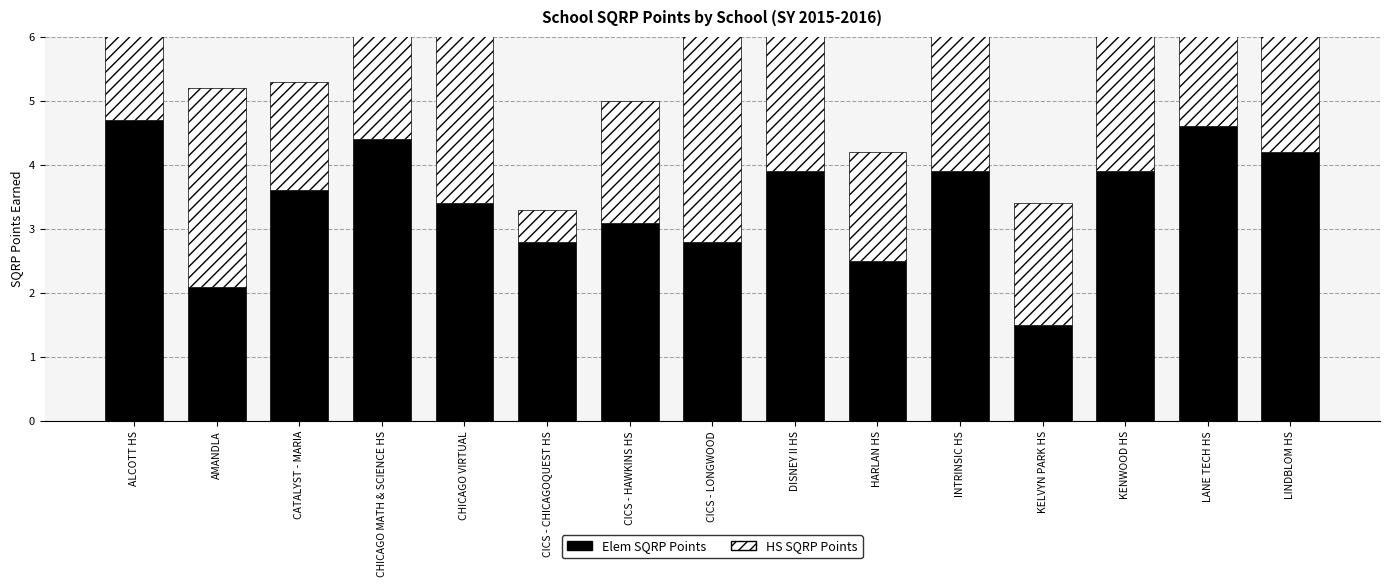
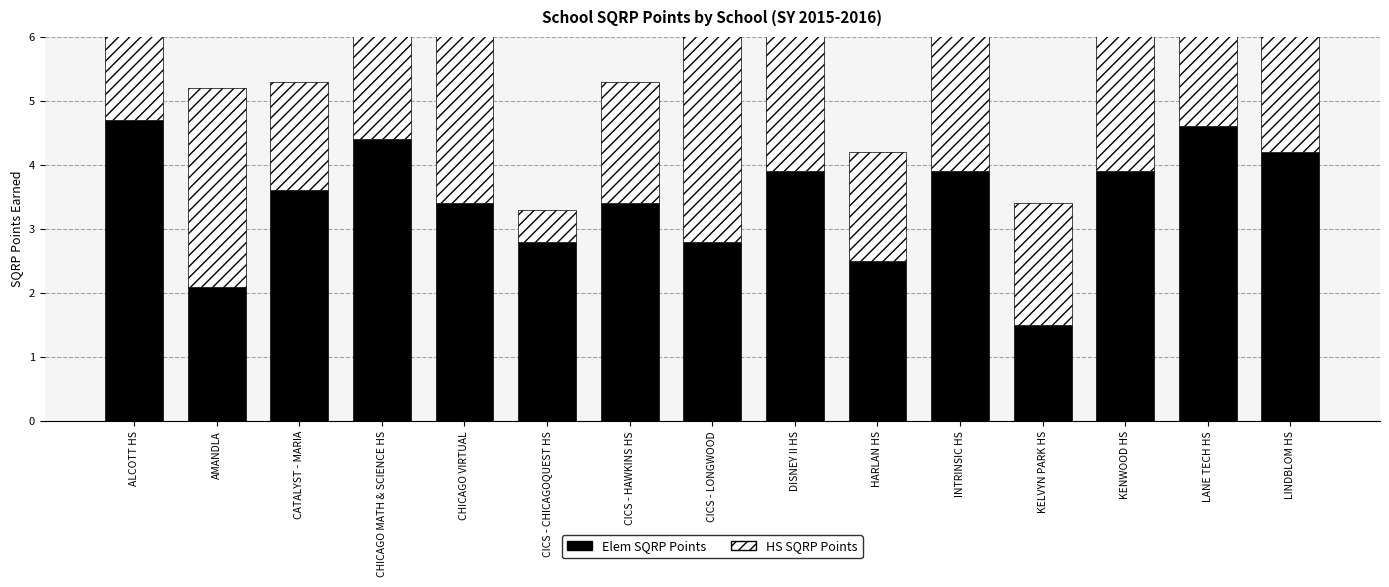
  {
    "Elem SQRP Points": {
      "ALCOTT HS": 4.7,
      "AMANDLA": 2.1,
      "CATALYST - MARIA": 3.6,
      "CHICAGO MATH & SCIENCE HS": 4.4,
      "CHICAGO VIRTUAL": 3.4,
      "CICS - CHICAGOQUEST HS": 2.8,
-     "CICS - HAWKINS HS": 3.1,
+     "CICS - HAWKINS HS": 3.4,
      "CICS - LONGWOOD": 2.8,
      "DISNEY II HS": 3.9,
      "HARLAN HS": 2.5,
      "INTRINSIC HS": 3.9,
      "KELVYN PARK HS": 1.5,
      "KENWOOD HS": 3.9,
      "LANE TECH HS": 4.6,
      "LINDBLOM HS": 4.2
    },
    "HS SQRP Points": {
      "AMANDLA": 3.1,
      "CATALYST - MARIA": 1.7,
      "CICS - CHICAGOQUEST HS": 0.5,
      "CICS - HAWKINS HS": 1.9,
      "HARLAN HS": 1.7,
      "KELVYN PARK HS": 1.9
    }
  }
